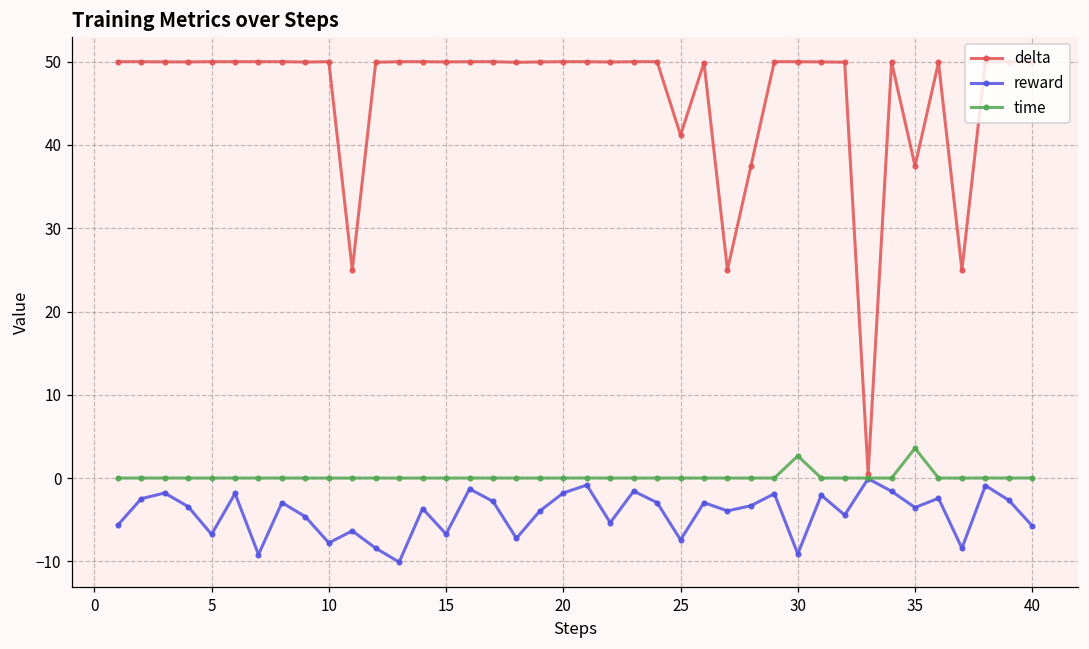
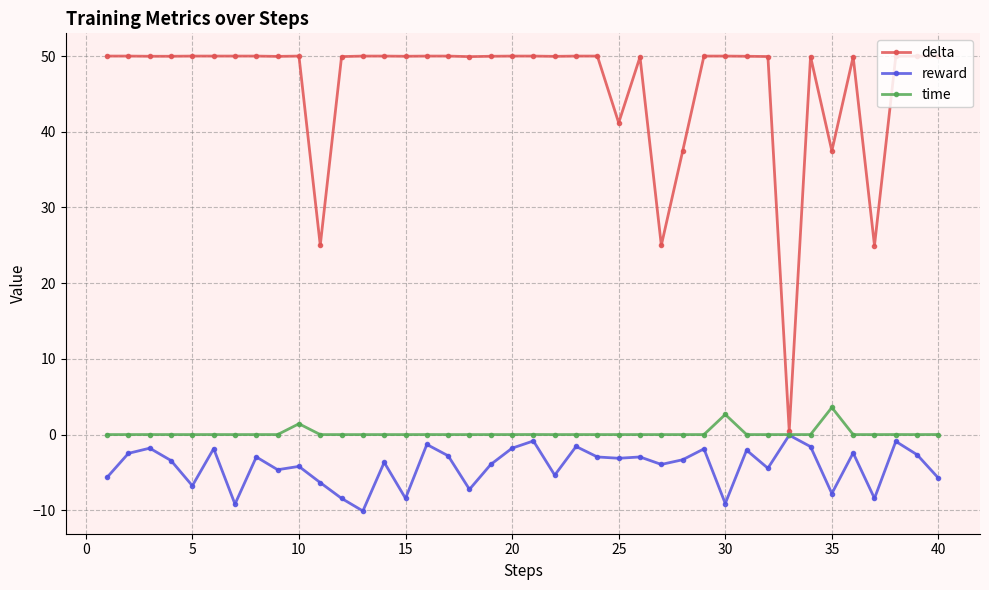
  {
    "delta": {
      "5": 50,
      "10": 50,
      "15": 50,
      "20": 50,
      "25": 41,
      "30": 50,
      "35": 37
    },
    "reward": {
      "5": -7,
-     "10": -8,
-     "15": -7,
+     "10": -4,
+     "15": -8,
      "20": -2,
-     "25": -7,
+     "25": -3,
      "30": -9,
-     "35": -4,
+     "35": -8,
      "40": -6
    },
    "time": {
      "5": 0,
-     "10": 0,
+     "10": 1,
      "15": 0,
      "20": 0,
      "25": 0,
      "30": 3,
      "35": 4,
      "40": 0
    }
  }
